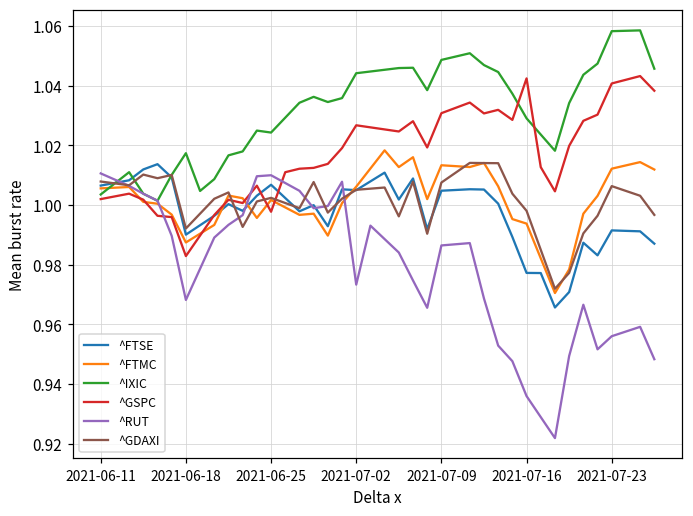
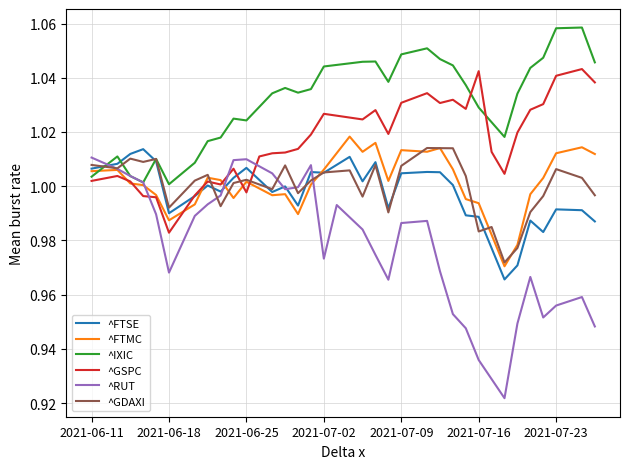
  {
    "^FTSE": {
      "2021-06-11": 1.006,
      "2021-06-18": 0.990,
      "2021-06-25": 1.007,
      "2021-07-09": 1.005,
-     "2021-07-16": 0.977,
+     "2021-07-16": 0.989,
      "2021-07-23": 0.991
    },
    "^FTMC": {
      "2021-06-11": 1.006,
      "2021-06-18": 0.987,
      "2021-07-02": 1.006,
      "2021-07-09": 1.013,
      "2021-07-16": 0.994,
      "2021-07-23": 1.012
    },
    "^IXIC": {
      "2021-06-11": 1.004,
-     "2021-06-18": 1.017,
+     "2021-06-18": 1.001,
      "2021-06-25": 1.024,
      "2021-07-02": 1.044,
      "2021-07-09": 1.049,
      "2021-07-16": 1.029,
      "2021-07-23": 1.058
    },
    "^GSPC": {
      "2021-06-11": 1.002,
      "2021-06-18": 0.983,
      "2021-06-25": 0.998,
      "2021-07-02": 1.027,
      "2021-07-09": 1.031,
      "2021-07-16": 1.042,
      "2021-07-23": 1.041
    },
    "^RUT": {
      "2021-06-11": 1.011,
      "2021-06-18": 0.968,
      "2021-06-25": 1.010,
      "2021-07-02": 0.973,
      "2021-07-09": 0.986,
      "2021-07-16": 0.936,
      "2021-07-23": 0.956
    },
    "^GDAXI": {
      "2021-06-11": 1.008,
      "2021-06-18": 0.992,
      "2021-07-09": 1.007,
-     "2021-07-16": 0.998,
+     "2021-07-16": 0.983,
      "2021-07-23": 1.006
    }
  }
